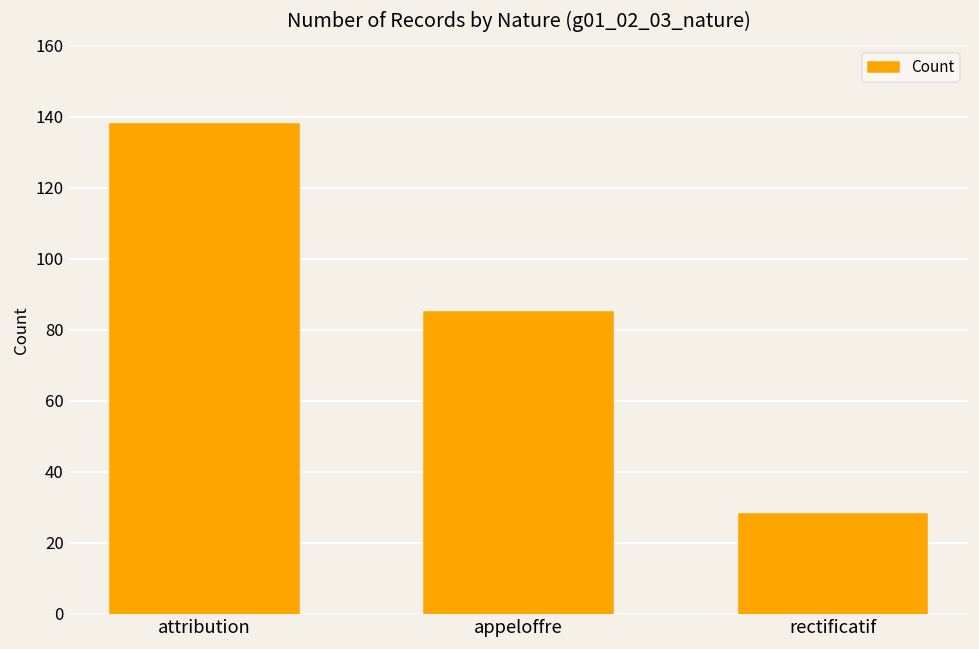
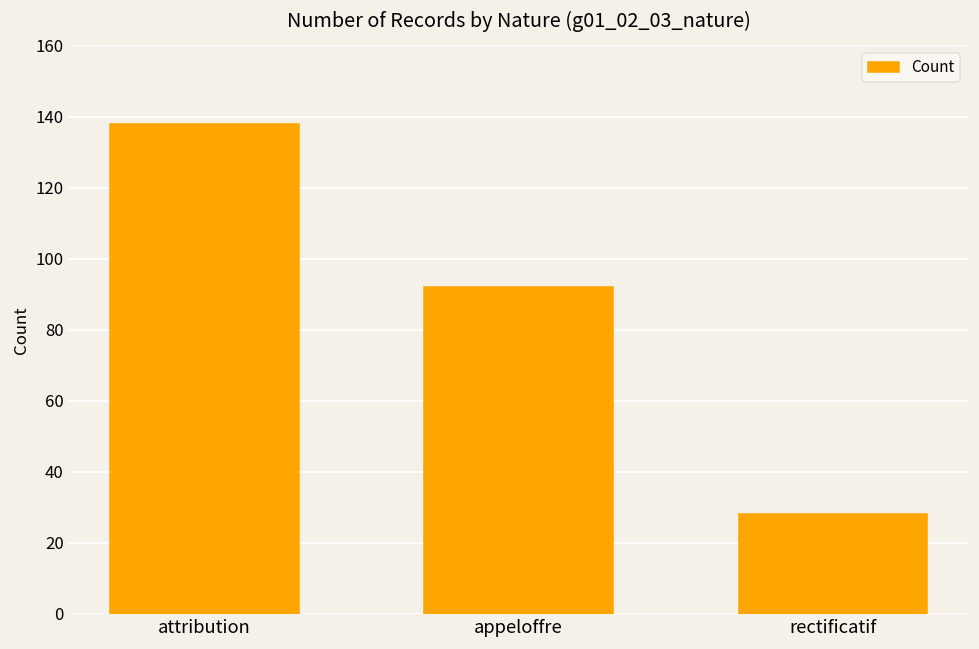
  {
    "attribution": 138,
-   "appeloffre": 85,
+   "appeloffre": 92,
    "rectificatif": 28
  }
